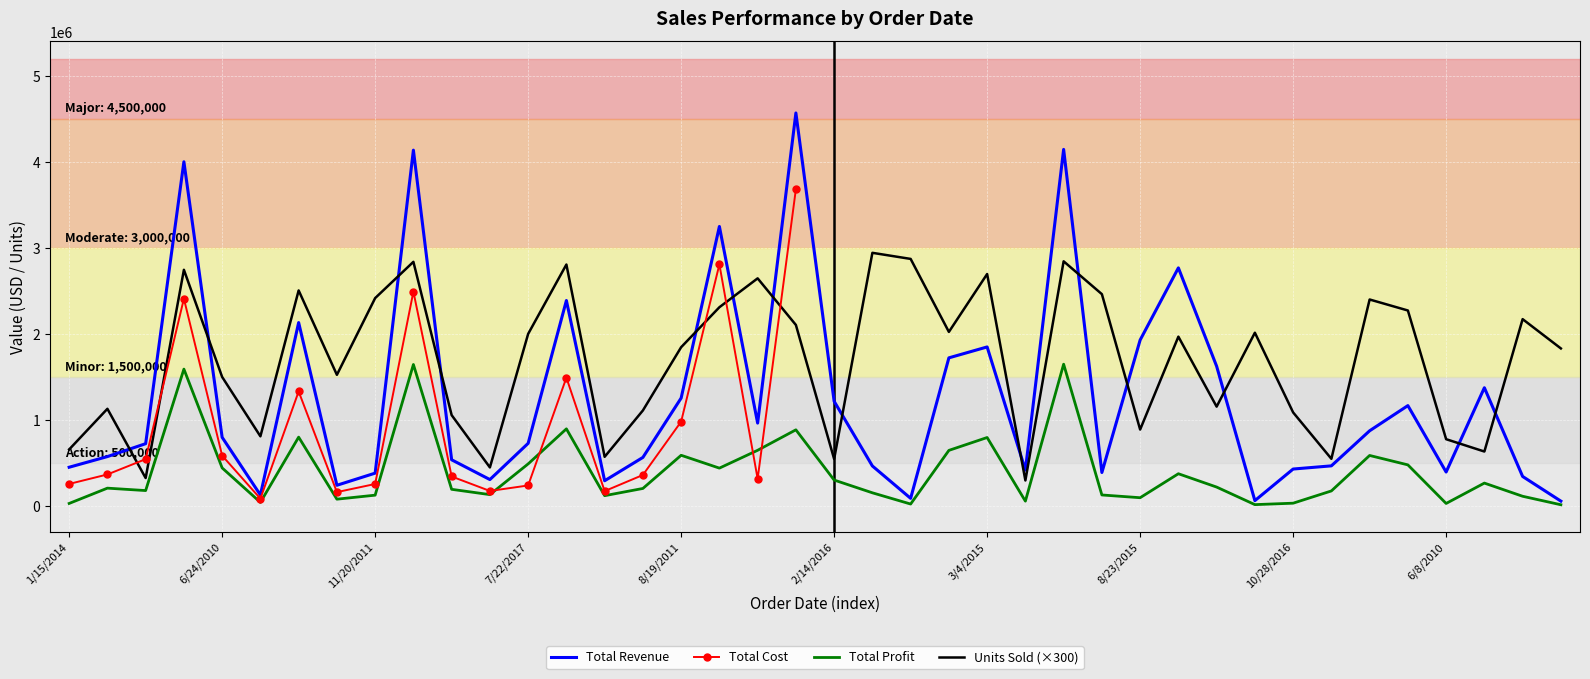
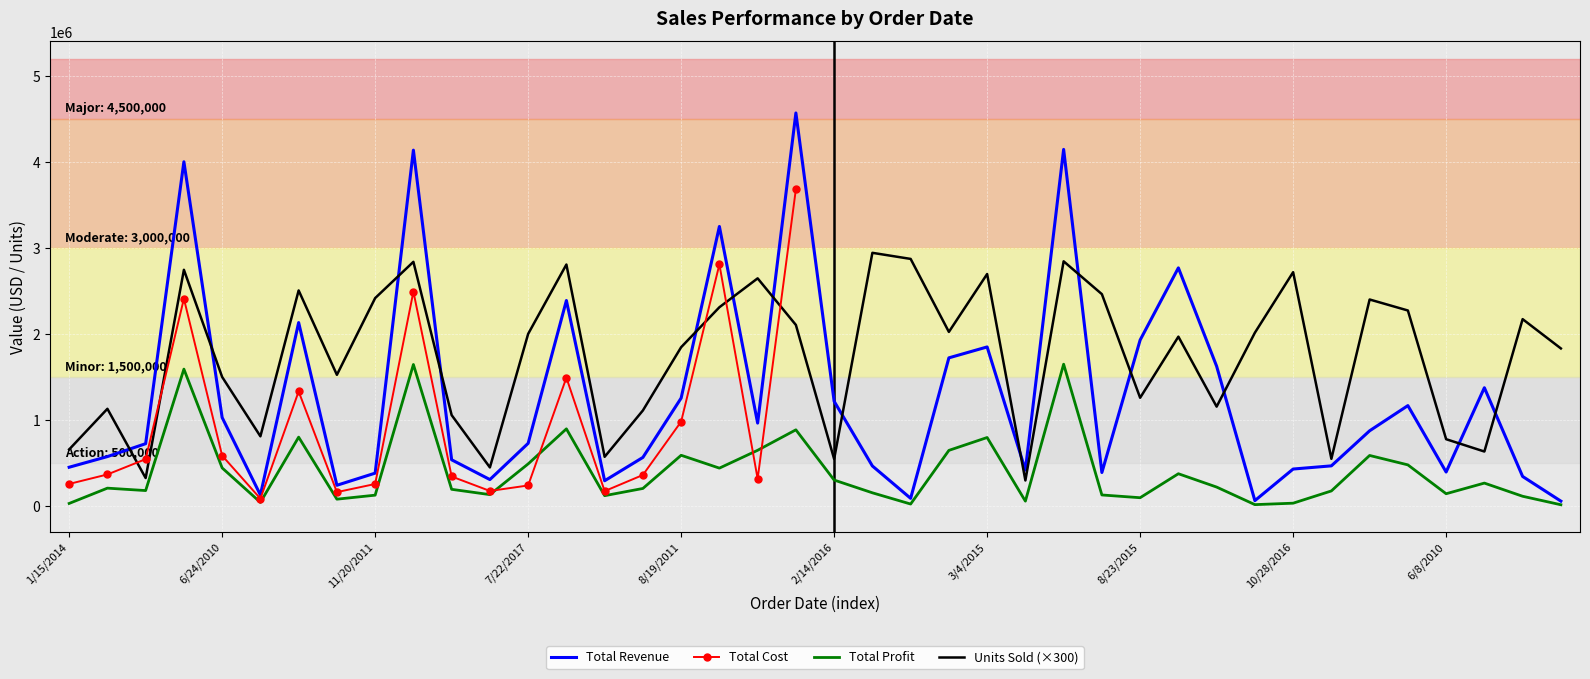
  {
    "Total Revenue": {
      "1/15/2014": 500000,
-     "6/24/2010": 800000,
+     "6/24/2010": 1000000,
      "11/20/2011": 400000,
      "7/22/2017": 700000,
      "8/19/2011": 1300000,
      "3/4/2015": 1800000,
      "8/23/2015": 1900000,
      "10/28/2016": 400000,
      "6/8/2010": 400000
    },
    "Total Cost": {
      "1/15/2014": 300000,
      "6/24/2010": 600000,
      "11/20/2011": 300000,
      "7/22/2017": 200000,
      "8/19/2011": 1000000
    },
    "Total Profit": {
      "1/15/2014": 0,
      "6/24/2010": 400000,
      "11/20/2011": 100000,
      "7/22/2017": 500000,
      "8/19/2011": 600000,
      "3/4/2015": 800000,
      "8/23/2015": 100000,
      "10/28/2016": 0,
-     "6/8/2010": 0
+     "6/8/2010": 100000
    },
    "Units Sold (×300)": {
      "6/24/2010": 1500000,
      "11/20/2011": 2400000,
      "7/22/2017": 2000000,
      "8/19/2011": 1800000,
      "3/4/2015": 2700000,
-     "8/23/2015": 900000,
-     "10/28/2016": 1100000,
+     "8/23/2015": 1300000,
+     "10/28/2016": 2700000,
      "6/8/2010": 800000
    }
  }
